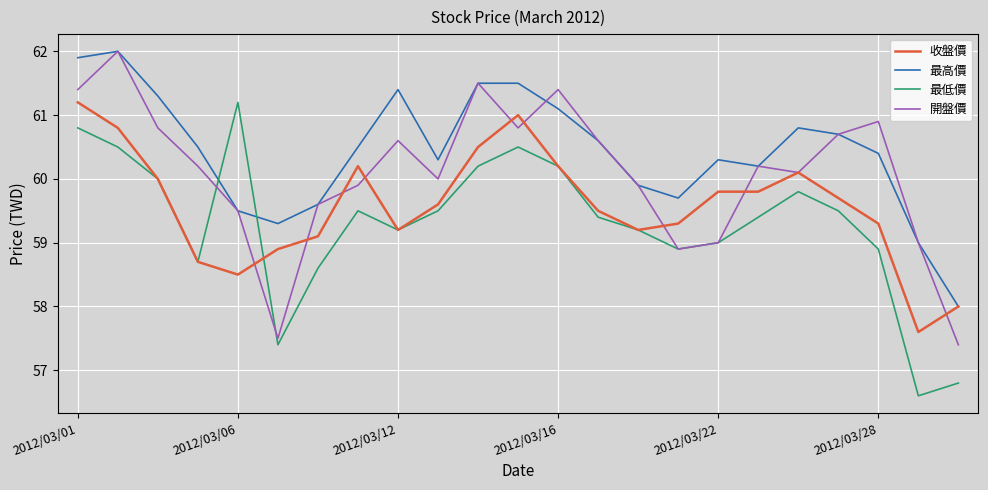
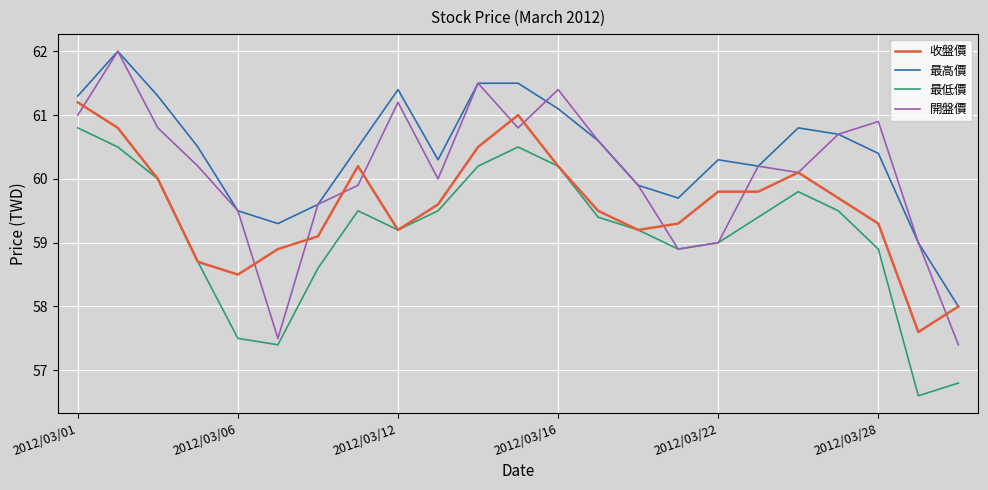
  {
    "收盤價": {
      "2012/03/01": 61.2,
      "2012/03/06": 58.5,
      "2012/03/22": 59.8,
      "2012/03/28": 59.3
    },
    "最高價": {
-     "2012/03/01": 61.9,
+     "2012/03/01": 61.3,
      "2012/03/12": 61.4,
      "2012/03/16": 61.1,
      "2012/03/22": 60.3,
      "2012/03/28": 60.4
    },
    "最低價": {
      "2012/03/01": 60.8,
-     "2012/03/06": 61.2,
+     "2012/03/06": 57.5,
      "2012/03/28": 58.9
    },
    "開盤價": {
-     "2012/03/01": 61.4,
-     "2012/03/12": 60.6,
+     "2012/03/01": 61.0,
+     "2012/03/12": 61.2,
      "2012/03/16": 61.4,
      "2012/03/28": 60.9
    }
  }
